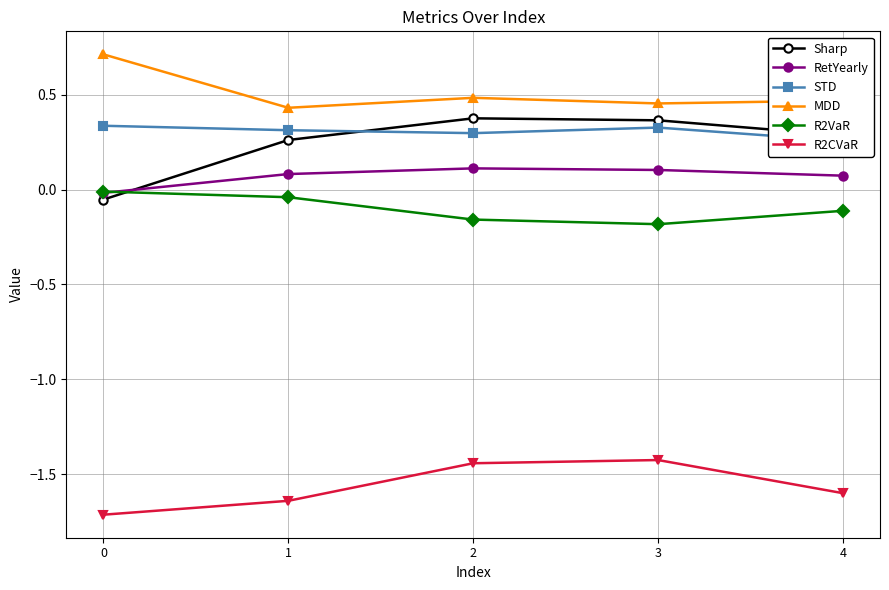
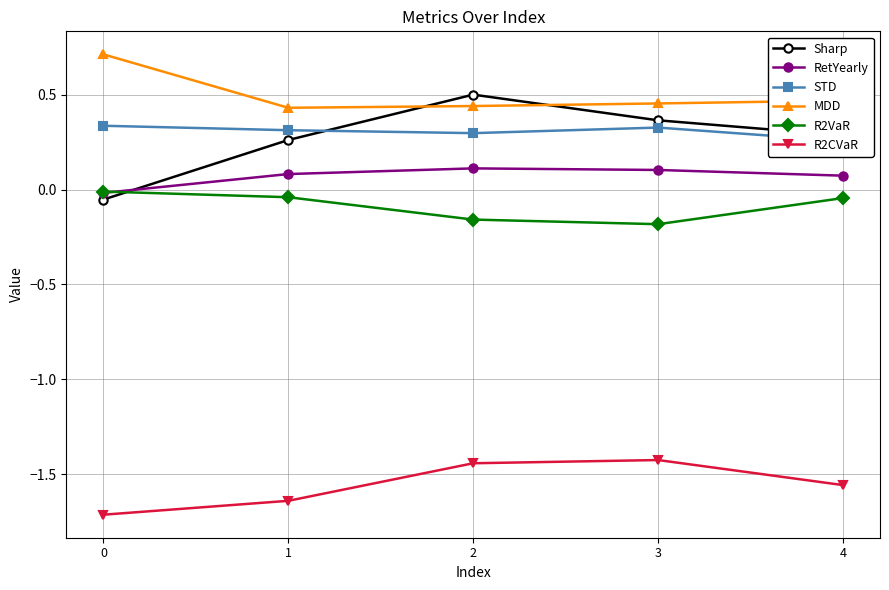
  {
    "Sharp": {
      "0": -0.05,
      "1": 0.26,
-     "2": 0.38,
+     "2": 0.50,
      "3": 0.36
    },
    "RetYearly": {
      "1": 0.08,
      "2": 0.11,
      "3": 0.10,
      "4": 0.07
    },
    "STD": {
      "0": 0.34,
      "1": 0.31,
      "2": 0.30,
      "3": 0.33
    },
    "MDD": {
      "0": 0.71,
      "1": 0.43,
-     "2": 0.48,
+     "2": 0.44,
      "3": 0.45
    },
    "R2VaR": {
      "1": -0.04,
      "2": -0.16,
      "3": -0.18,
-     "4": -0.11
+     "4": -0.05
    },
    "R2CVaR": {
      "0": -1.71,
      "1": -1.64,
      "2": -1.44,
      "3": -1.43,
-     "4": -1.60
+     "4": -1.56
    }
  }
